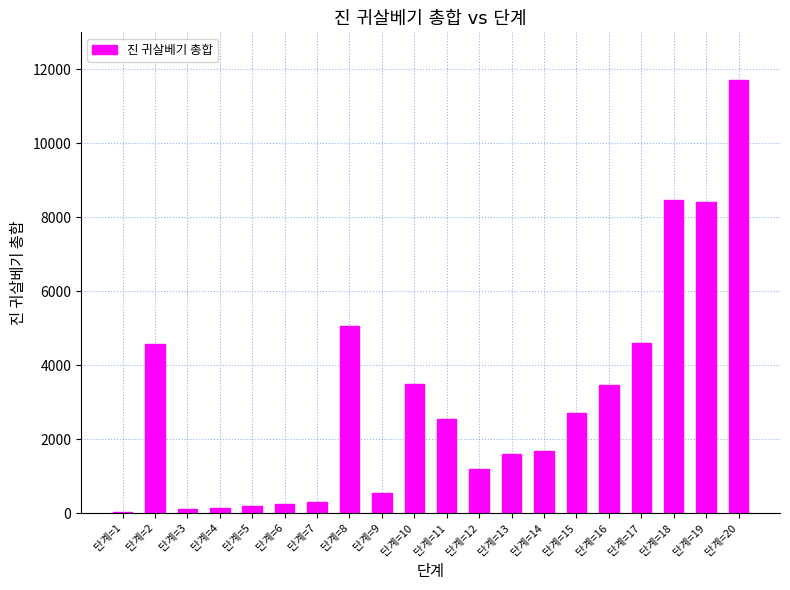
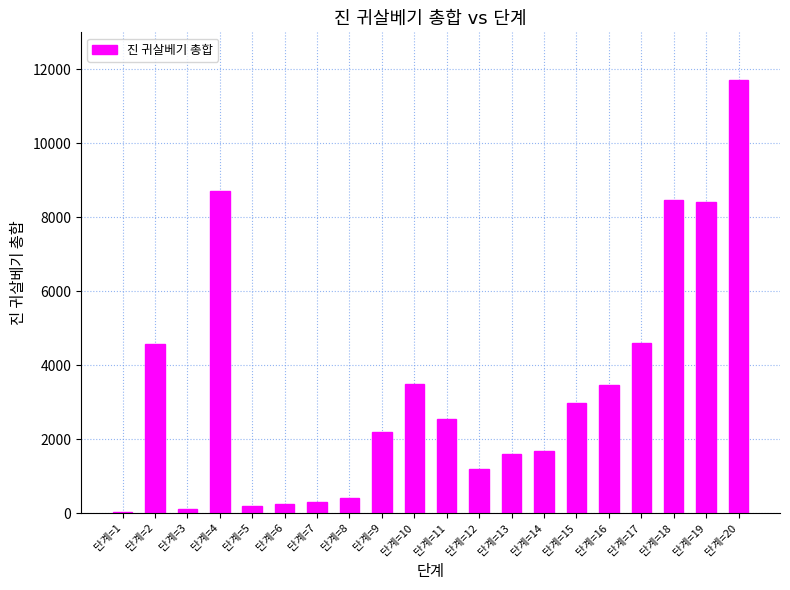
  {
    "단계=2": 4600,
    "단계=3": 100,
-   "단계=4": 100,
+   "단계=4": 8700,
    "단계=5": 200,
    "단계=6": 300,
    "단계=7": 300,
-   "단계=8": 5100,
-   "단계=9": 600,
+   "단계=8": 400,
+   "단계=9": 2200,
    "단계=10": 3500,
    "단계=11": 2500,
    "단계=12": 1200,
    "단계=13": 1600,
    "단계=14": 1700,
-   "단계=15": 2700,
+   "단계=15": 3000,
    "단계=16": 3500,
    "단계=17": 4600,
    "단계=18": 8500,
    "단계=19": 8400,
    "단계=20": 11700
  }
